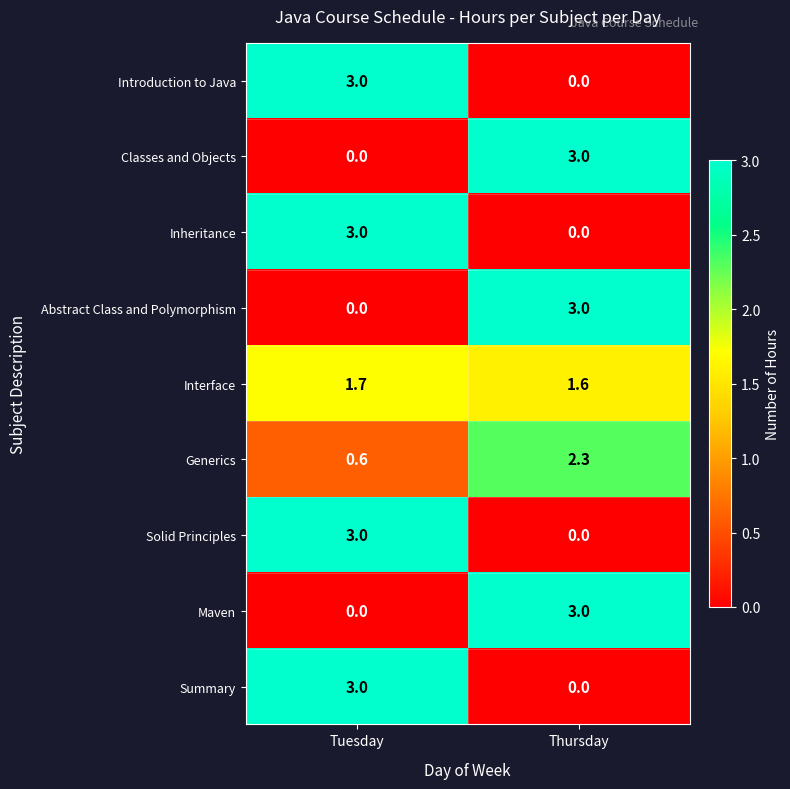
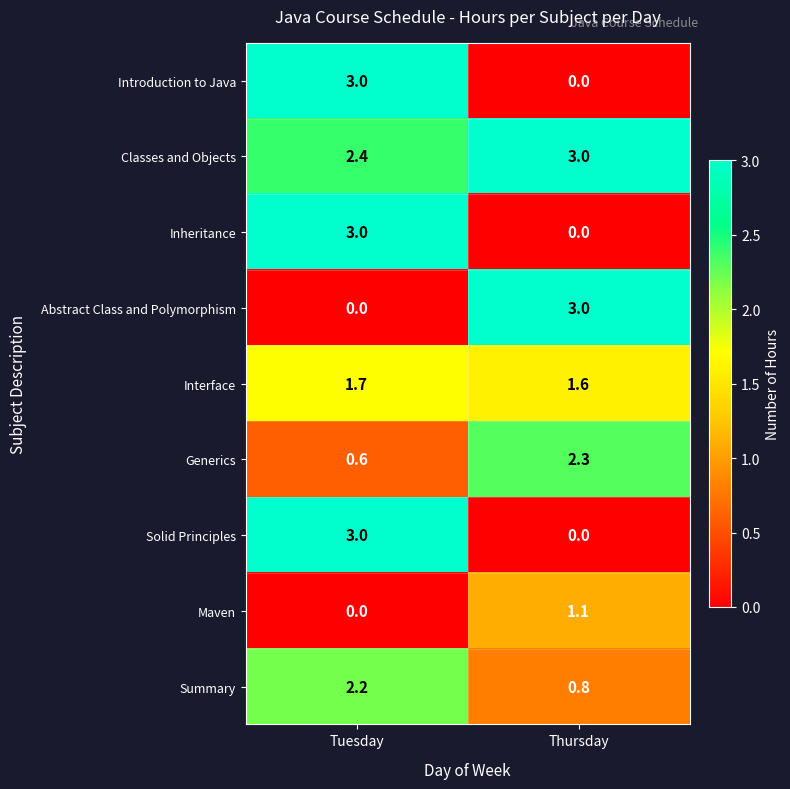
  {
    "Introduction to Java": {
      "Tuesday": 3.0,
      "Thursday": 0.0
    },
    "Classes and Objects": {
-     "Tuesday": 0.0,
+     "Tuesday": 2.4,
      "Thursday": 3.0
    },
    "Inheritance": {
      "Tuesday": 3.0,
      "Thursday": 0.0
    },
    "Abstract Class and Polymorphism": {
      "Tuesday": 0.0,
      "Thursday": 3.0
    },
    "Interface": {
      "Tuesday": 1.7,
      "Thursday": 1.6
    },
    "Generics": {
      "Tuesday": 0.6,
      "Thursday": 2.3
    },
    "Solid Principles": {
      "Tuesday": 3.0,
      "Thursday": 0.0
    },
    "Maven": {
      "Tuesday": 0.0,
-     "Thursday": 3.0
+     "Thursday": 1.1
    },
    "Summary": {
-     "Tuesday": 3.0,
-     "Thursday": 0.0
+     "Tuesday": 2.2,
+     "Thursday": 0.8
    }
  }
